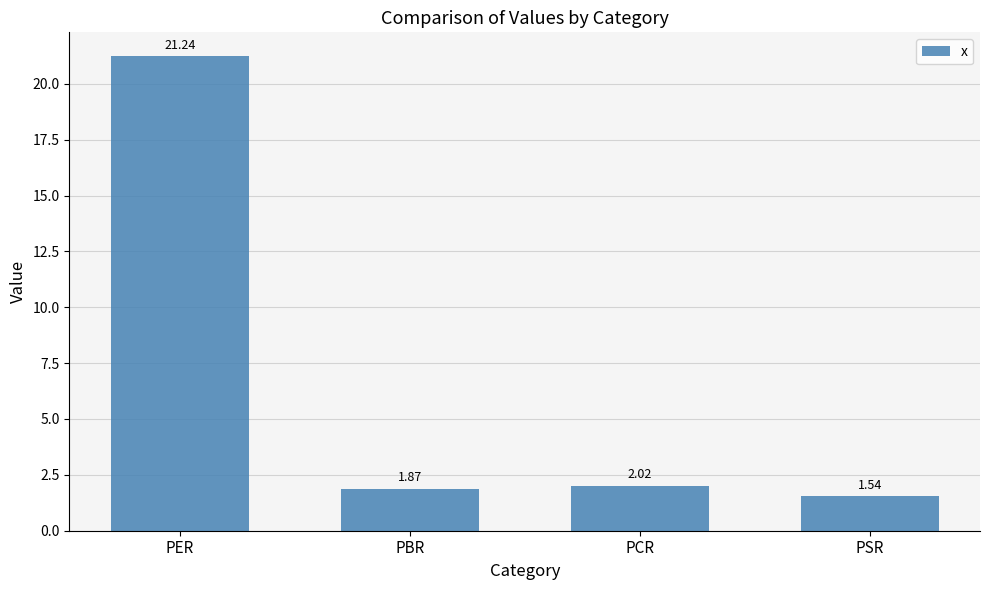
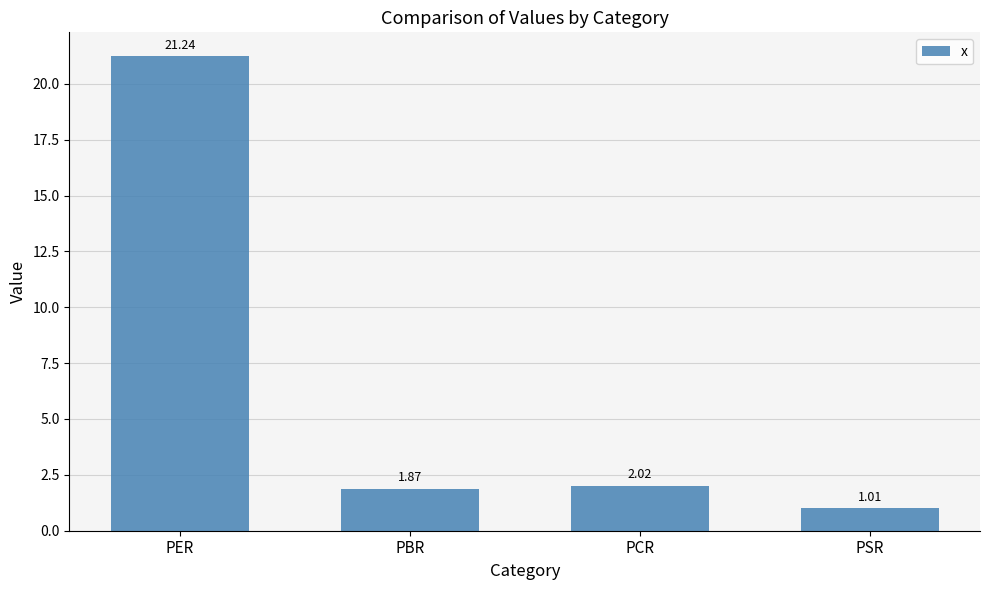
  {
    "PER": 21.24,
    "PBR": 1.87,
    "PCR": 2.02,
-   "PSR": 1.54
+   "PSR": 1.01
  }
